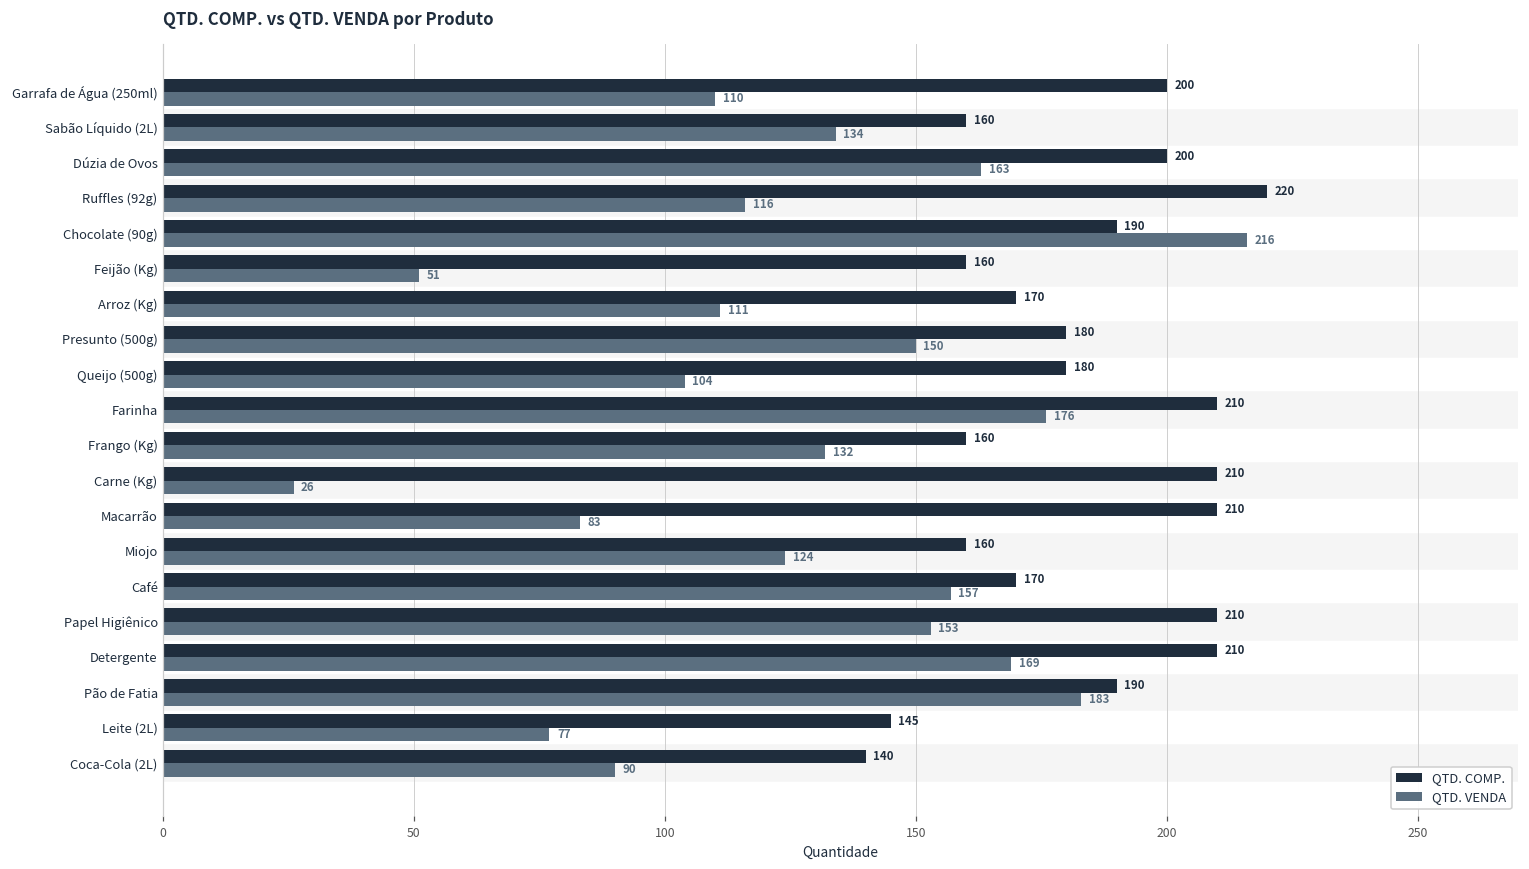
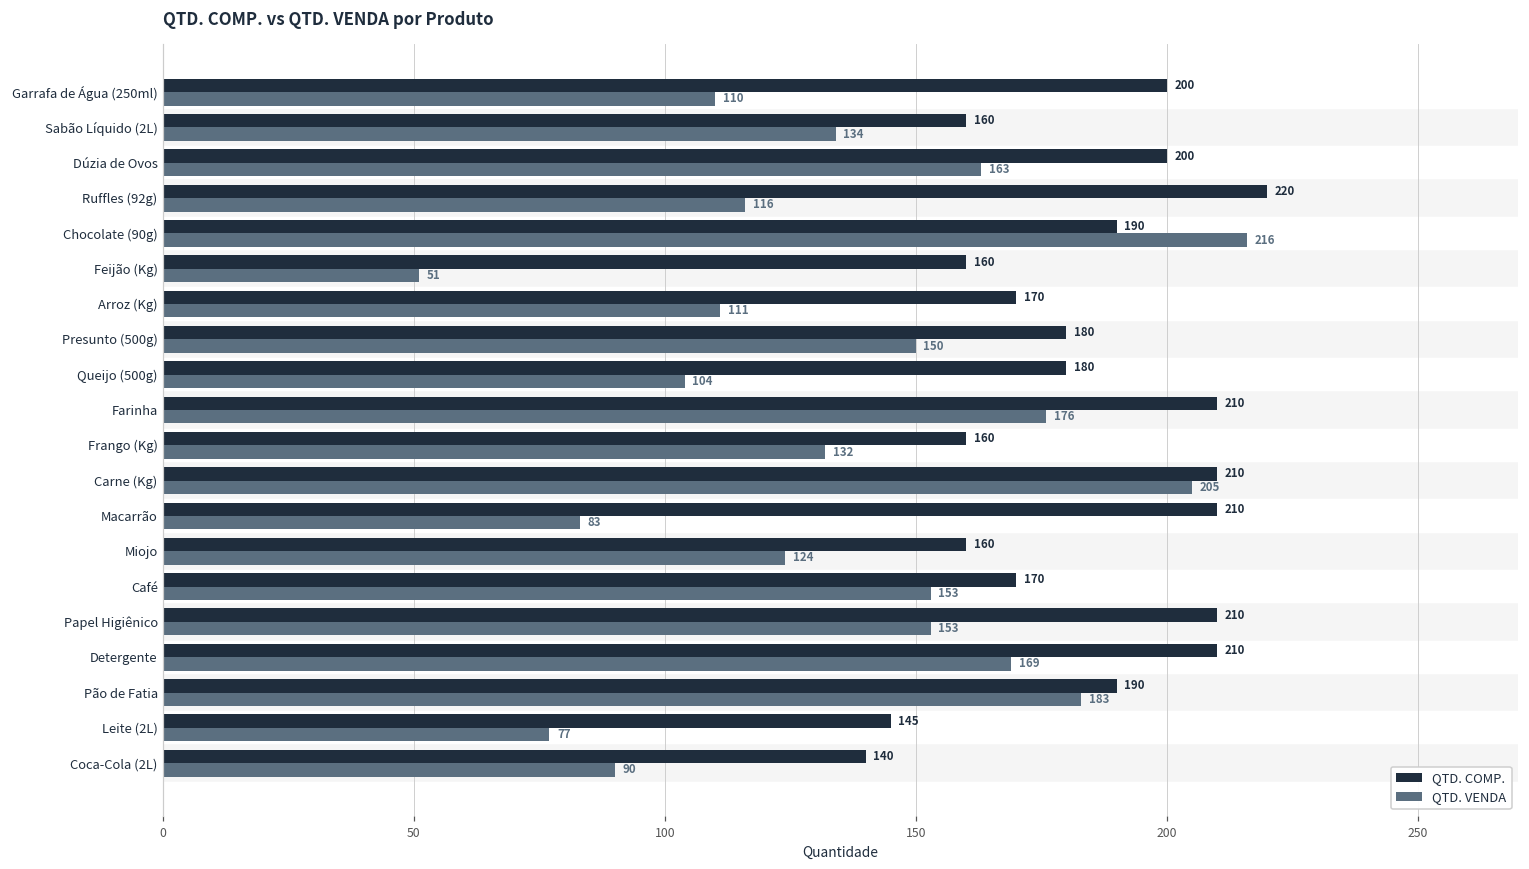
  {
    "QTD. COMP.": {
      "Garrafa de Água (250ml)": 200,
      "Sabão Líquido (2L)": 160,
      "Dúzia de Ovos": 200,
      "Ruffles (92g)": 220,
      "Chocolate (90g)": 190,
      "Feijão (Kg)": 160,
      "Arroz (Kg)": 170,
      "Presunto (500g)": 180,
      "Queijo (500g)": 180,
      "Farinha": 210,
      "Frango (Kg)": 160,
      "Carne (Kg)": 210,
      "Macarrão": 210,
      "Miojo": 160,
      "Café": 170,
      "Papel Higiênico": 210,
      "Detergente": 210,
      "Pão de Fatia": 190,
      "Leite (2L)": 145,
      "Coca-Cola (2L)": 140
    },
    "QTD. VENDA": {
      "Garrafa de Água (250ml)": 110,
      "Sabão Líquido (2L)": 134,
      "Dúzia de Ovos": 163,
      "Ruffles (92g)": 116,
      "Chocolate (90g)": 216,
      "Feijão (Kg)": 51,
      "Arroz (Kg)": 111,
      "Presunto (500g)": 150,
      "Queijo (500g)": 104,
      "Farinha": 176,
      "Frango (Kg)": 132,
-     "Carne (Kg)": 26,
+     "Carne (Kg)": 205,
      "Macarrão": 83,
      "Miojo": 124,
-     "Café": 157,
+     "Café": 153,
      "Papel Higiênico": 153,
      "Detergente": 169,
      "Pão de Fatia": 183,
      "Leite (2L)": 77,
      "Coca-Cola (2L)": 90
    }
  }
